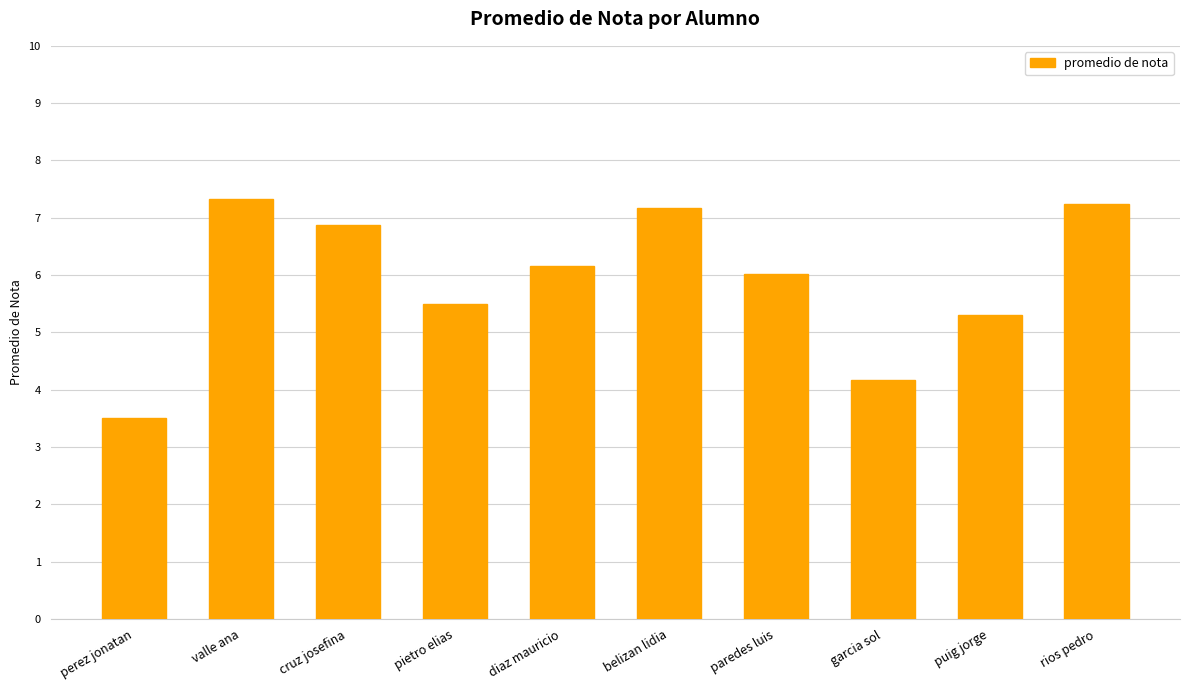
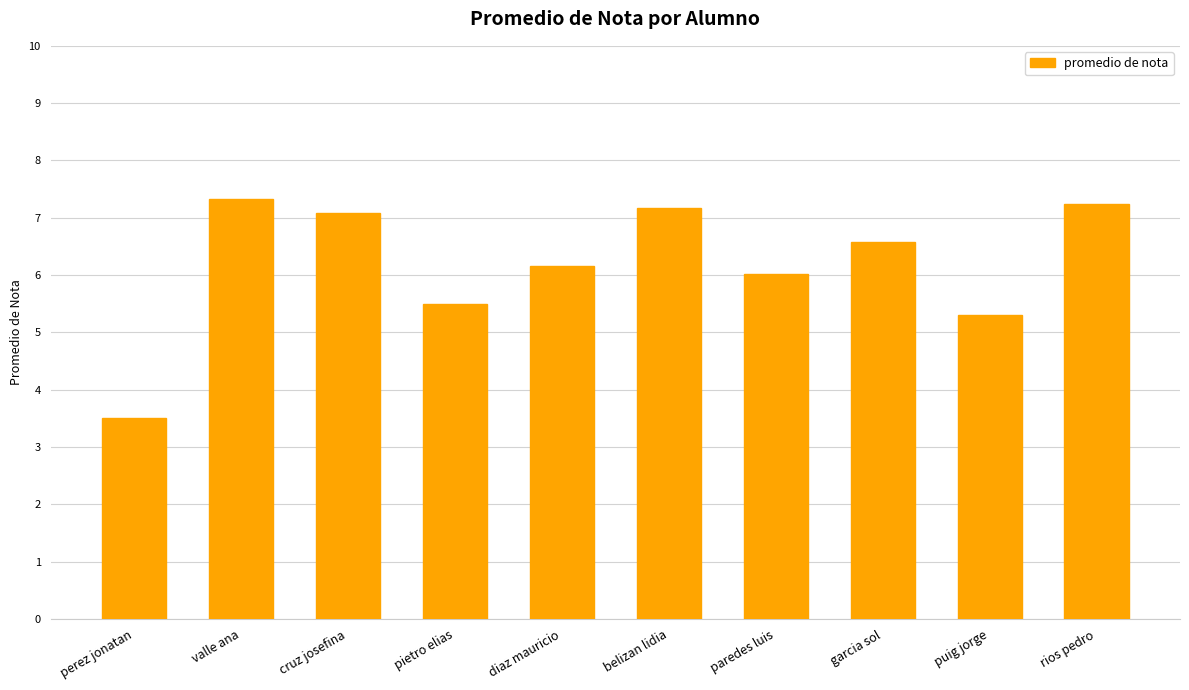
  {
    "perez jonatan": 3.5,
    "valle ana": 7.3,
-   "cruz josefina": 6.9,
+   "cruz josefina": 7.1,
    "pietro elias": 5.5,
    "diaz mauricio": 6.2,
    "belizan lidia": 7.2,
    "paredes luis": 6.0,
-   "garcia sol": 4.2,
+   "garcia sol": 6.6,
    "puig jorge": 5.3,
    "rios pedro": 7.2
  }
